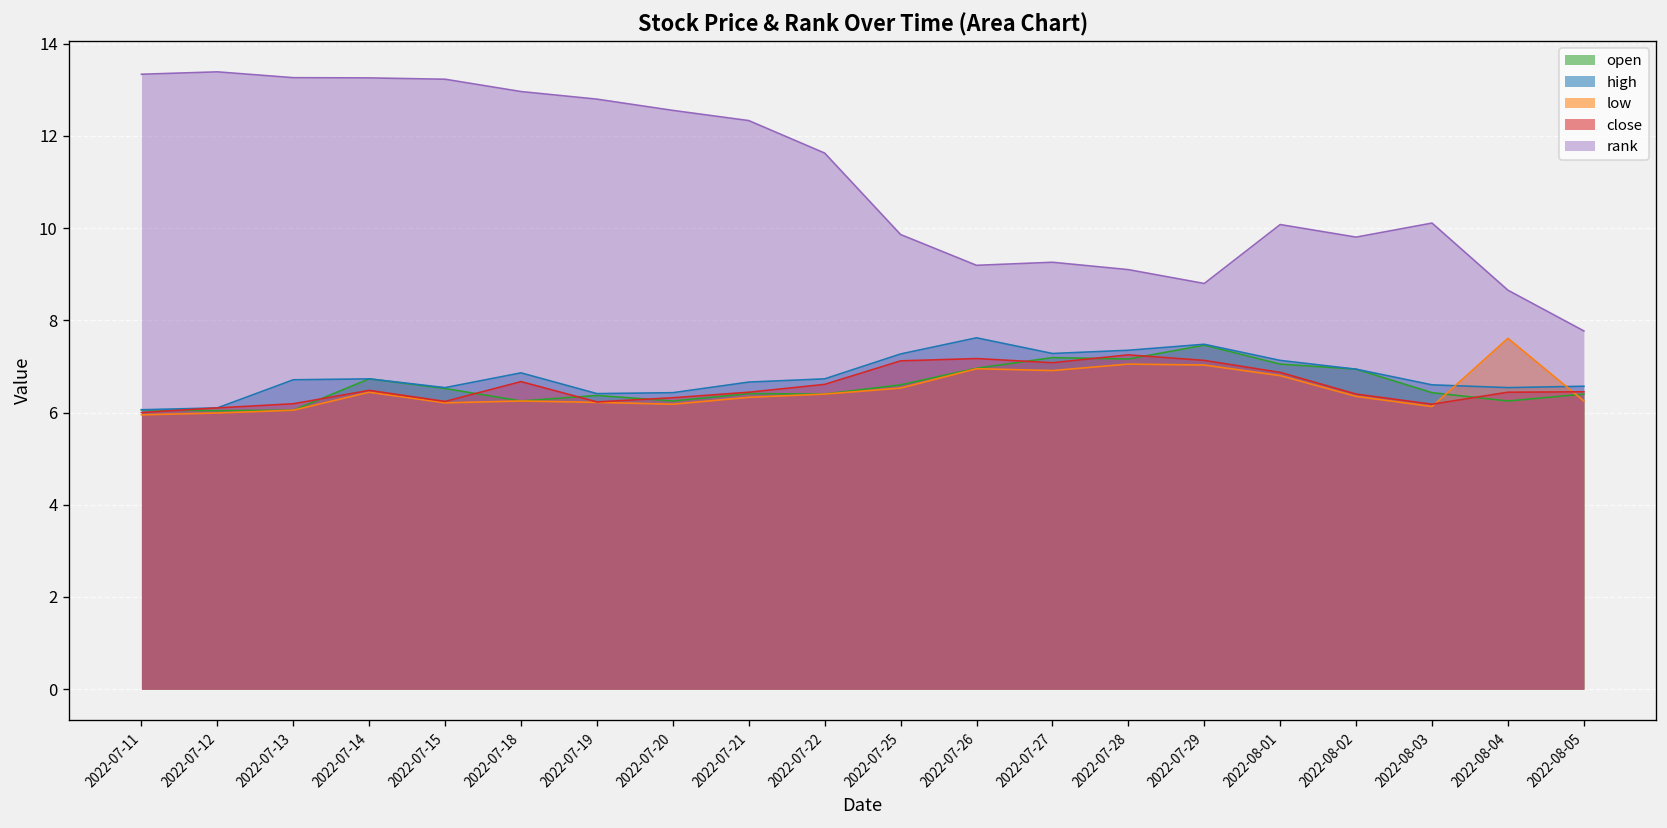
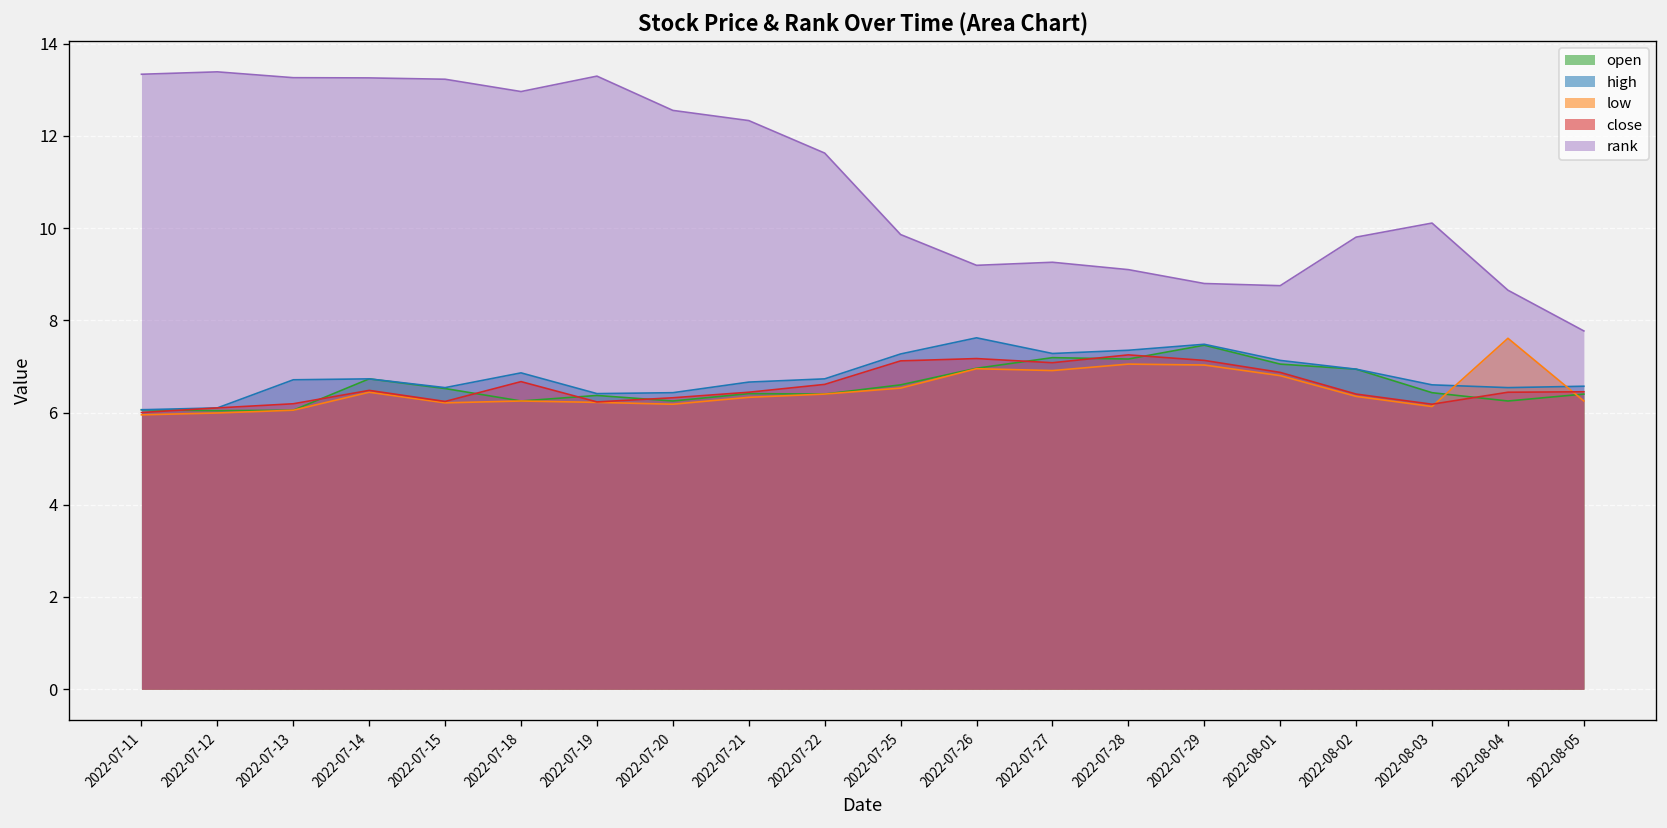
  {
    "open": {
      "2022-07-20": 6.3,
      "2022-07-25": 6.6,
      "2022-07-27": 7.2,
      "2022-07-28": 7.2,
      "2022-08-01": 7.1,
      "2022-08-03": 6.4,
      "2022-08-04": 6.3
    },
    "high": {
      "2022-07-13": 6.7,
      "2022-07-18": 6.9,
      "2022-07-20": 6.4,
      "2022-07-21": 6.7,
      "2022-07-22": 6.7,
      "2022-07-25": 7.3,
      "2022-07-26": 7.6,
      "2022-07-27": 7.3,
      "2022-07-28": 7.4,
      "2022-08-01": 7.1,
      "2022-08-03": 6.6,
      "2022-08-04": 6.5,
      "2022-08-05": 6.6
    },
    "low": {
      "2022-07-20": 6.2,
      "2022-07-21": 6.3,
      "2022-07-25": 6.5,
      "2022-07-27": 6.9,
      "2022-07-28": 7.1,
      "2022-07-29": 7.0,
      "2022-08-01": 6.8,
      "2022-08-04": 7.6,
      "2022-08-05": 6.3
    },
    "close": {
      "2022-07-13": 6.2,
      "2022-07-18": 6.7,
      "2022-07-20": 6.3,
      "2022-07-22": 6.6,
      "2022-07-25": 7.1,
      "2022-07-26": 7.2,
      "2022-07-27": 7.1,
      "2022-07-28": 7.3,
      "2022-07-29": 7.1,
      "2022-08-01": 6.9,
      "2022-08-04": 6.4
    },
    "rank": {
      "2022-07-11": 13.3,
      "2022-07-12": 13.4,
      "2022-07-13": 13.3,
      "2022-07-14": 13.3,
      "2022-07-15": 13.2,
      "2022-07-18": 13.0,
-     "2022-07-19": 12.8,
+     "2022-07-19": 13.3,
      "2022-07-20": 12.6,
      "2022-07-21": 12.3,
      "2022-07-22": 11.6,
      "2022-07-25": 9.9,
      "2022-07-26": 9.2,
      "2022-07-27": 9.3,
      "2022-07-28": 9.1,
      "2022-07-29": 8.8,
-     "2022-08-01": 10.1,
+     "2022-08-01": 8.8,
      "2022-08-02": 9.8,
      "2022-08-03": 10.1,
      "2022-08-04": 8.7,
      "2022-08-05": 7.8
    }
  }
